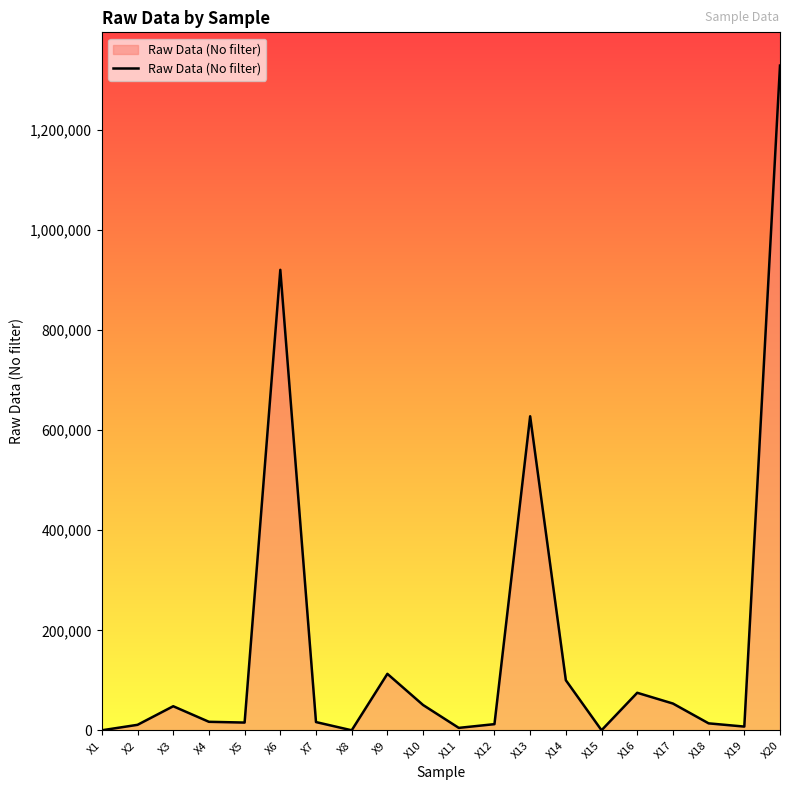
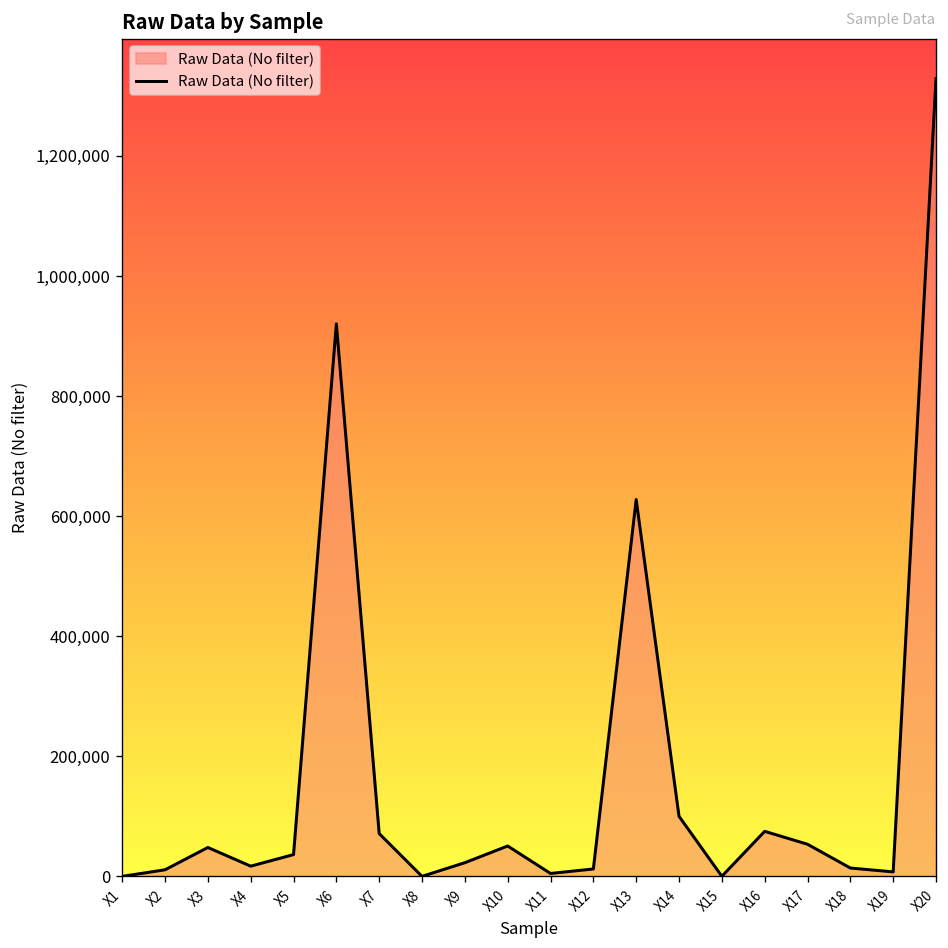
  {
    "X1": "0",
    "X2": "10,000",
    "X3": "50,000",
    "X4": "20,000",
-   "X5": "20,000",
+   "X5": "40,000",
    "X6": "920,000",
-   "X7": "20,000",
+   "X7": "70,000",
    "X8": "0",
-   "X9": "110,000",
+   "X9": "20,000",
    "X10": "50,000",
    "X11": "10,000",
    "X12": "10,000",
    "X13": "630,000",
    "X14": "100,000",
    "X15": "0",
    "X16": "80,000",
    "X17": "50,000",
    "X18": "10,000",
    "X19": "10,000",
    "X20": "1,330,000"
  }
